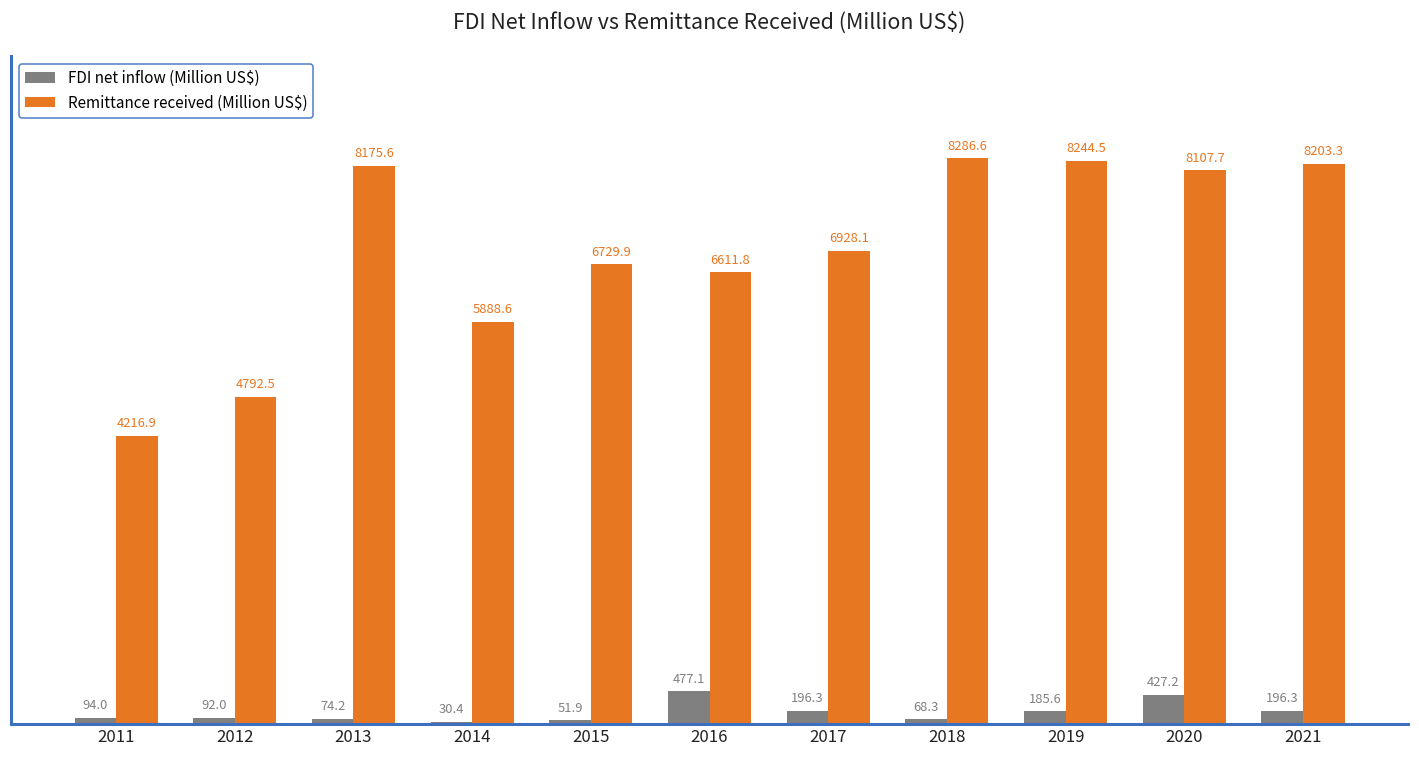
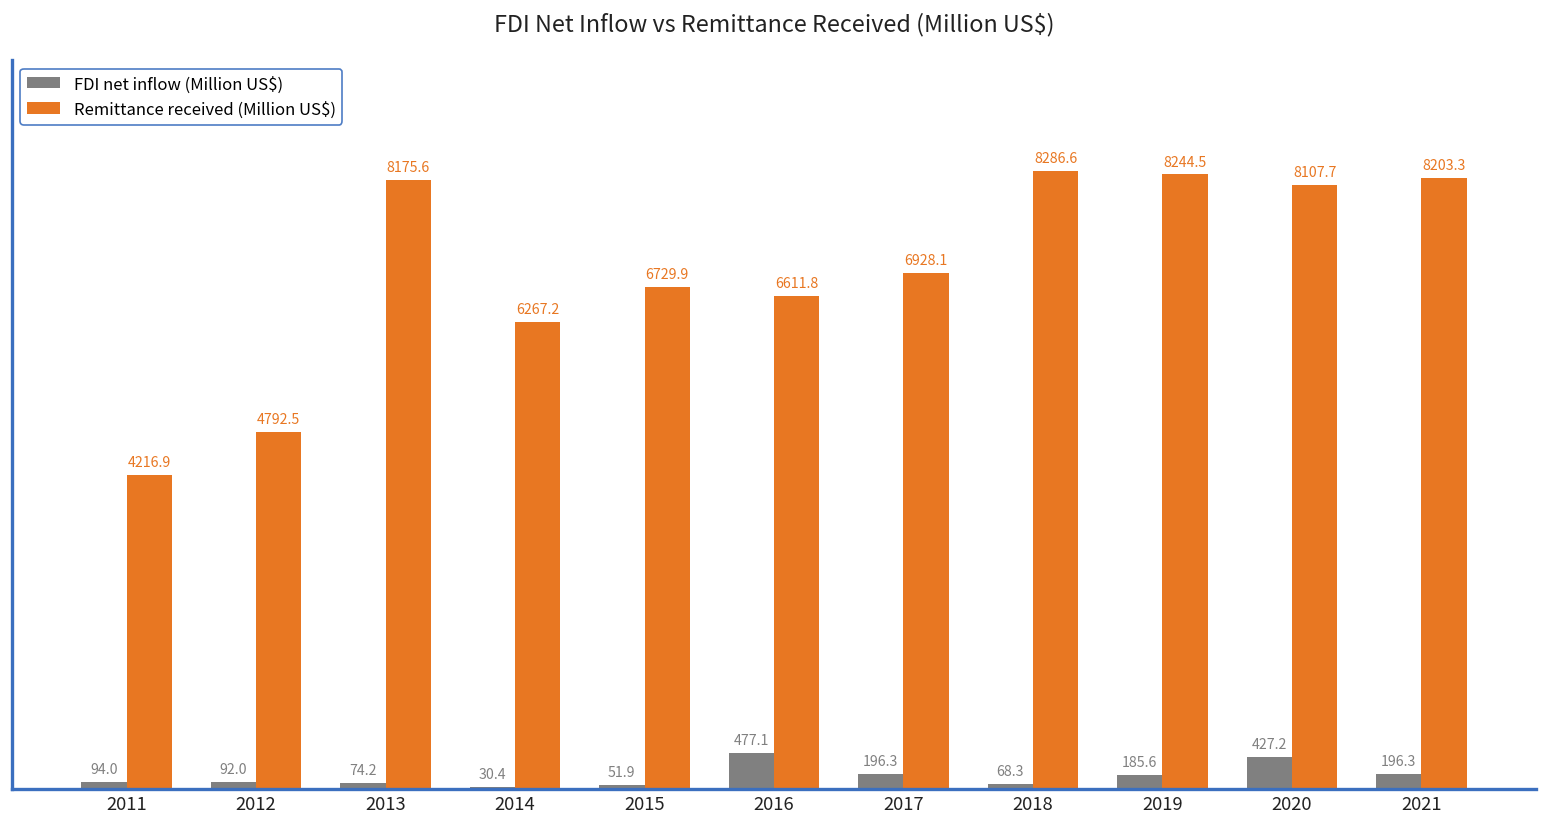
  {
    "FDI net inflow (Million US$)": {
      "2011": 94.0,
      "2012": 92.0,
      "2013": 74.2,
      "2014": 30.4,
      "2015": 51.9,
      "2016": 477.1,
      "2017": 196.3,
      "2018": 68.3,
      "2019": 185.6,
      "2020": 427.2,
      "2021": 196.3
    },
    "Remittance received (Million US$)": {
      "2011": 4216.9,
      "2012": 4792.5,
      "2013": 8175.6,
-     "2014": 5888.6,
+     "2014": 6267.2,
      "2015": 6729.9,
      "2016": 6611.8,
      "2017": 6928.1,
      "2018": 8286.6,
      "2019": 8244.5,
      "2020": 8107.7,
      "2021": 8203.3
    }
  }
